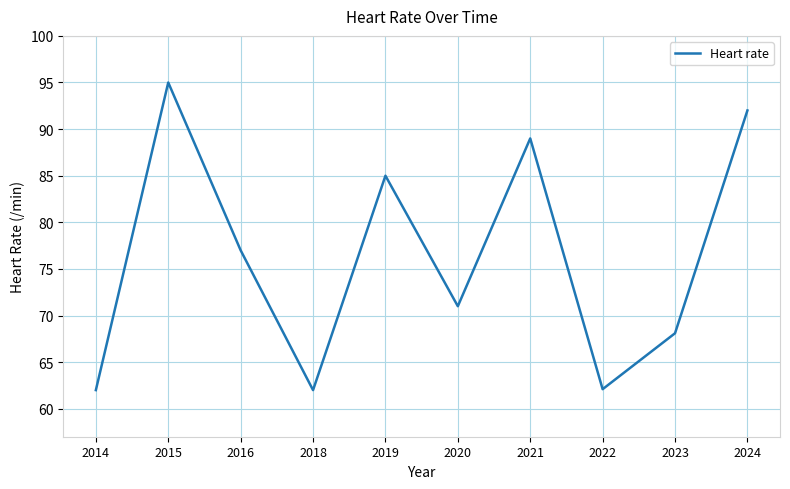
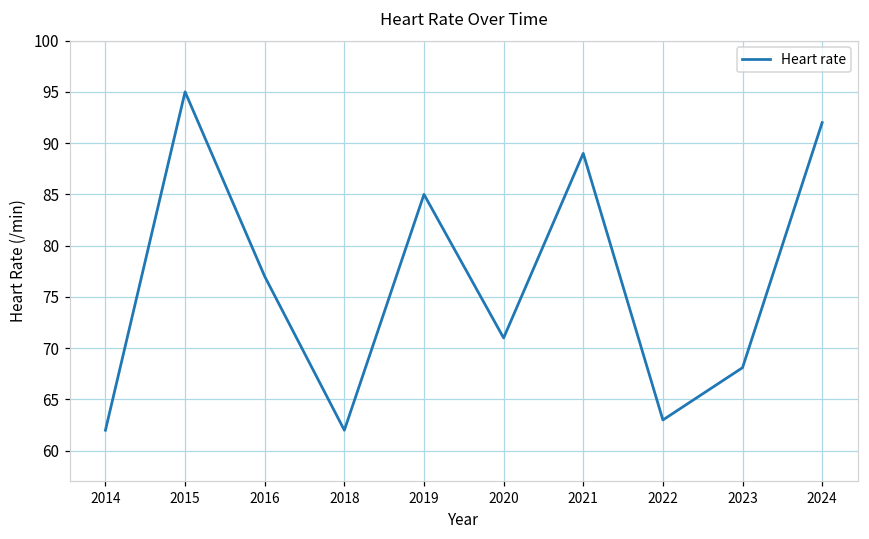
  {
    "2014": 62,
    "2015": 95,
    "2016": 77,
    "2018": 62,
    "2019": 85,
    "2020": 71,
    "2021": 89,
-   "2022": 62,
+   "2022": 63,
    "2023": 68,
    "2024": 92
  }
